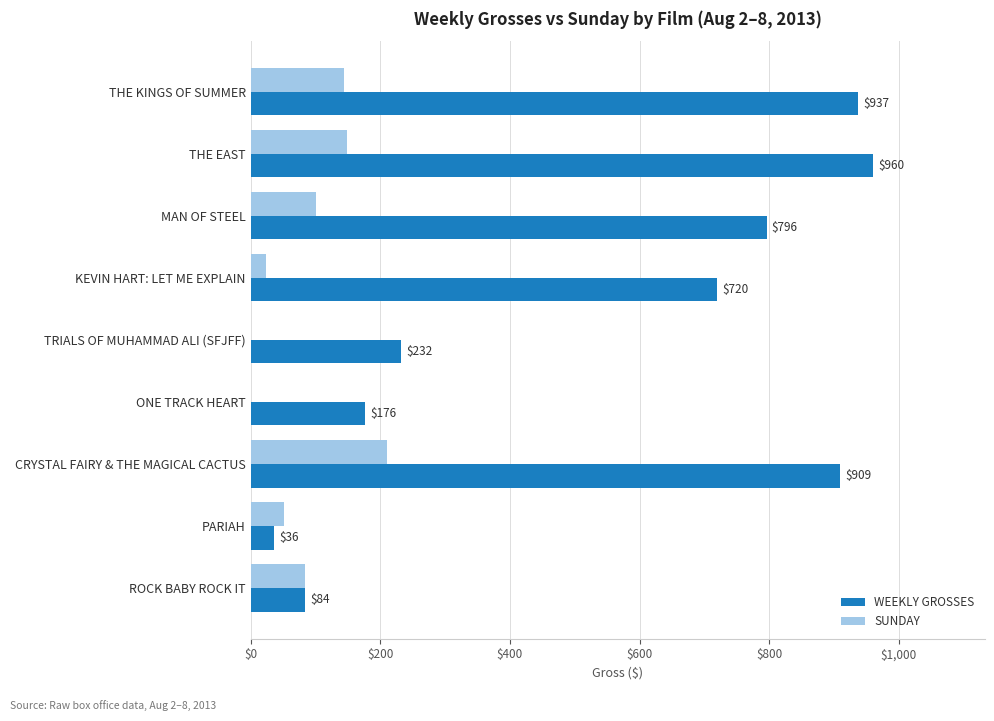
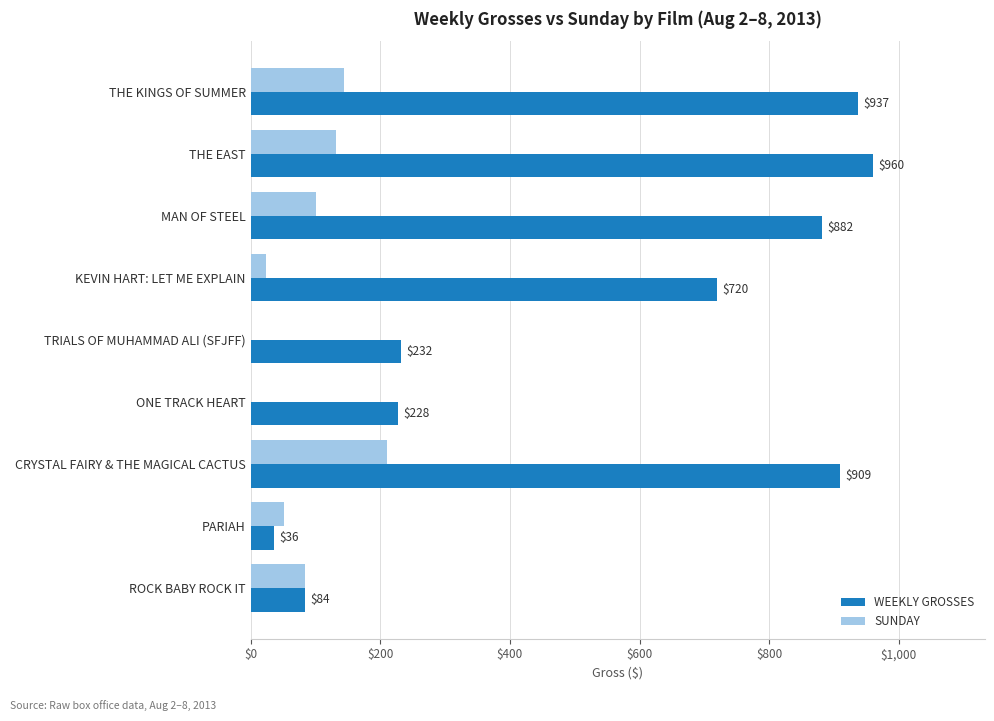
  {
    "WEEKLY GROSSES": {
      "THE KINGS OF SUMMER": "$937",
      "THE EAST": "$960",
-     "MAN OF STEEL": "$796",
+     "MAN OF STEEL": "$882",
      "KEVIN HART: LET ME EXPLAIN": "$720",
      "TRIALS OF MUHAMMAD ALI (SFJFF)": "$232",
-     "ONE TRACK HEART": "$176",
+     "ONE TRACK HEART": "$228",
      "CRYSTAL FAIRY & THE MAGICAL CACTUS": "$909",
      "PARIAH": "$36",
      "ROCK BABY ROCK IT": "$84"
    },
    "SUNDAY": {
      "THE KINGS OF SUMMER": "$140",
-     "THE EAST": "$150",
+     "THE EAST": "$130",
      "MAN OF STEEL": "$100",
      "KEVIN HART: LET ME EXPLAIN": "$20",
      "TRIALS OF MUHAMMAD ALI (SFJFF)": "$0",
      "ONE TRACK HEART": "$0",
      "CRYSTAL FAIRY & THE MAGICAL CACTUS": "$210",
      "PARIAH": "$50"
    }
  }
